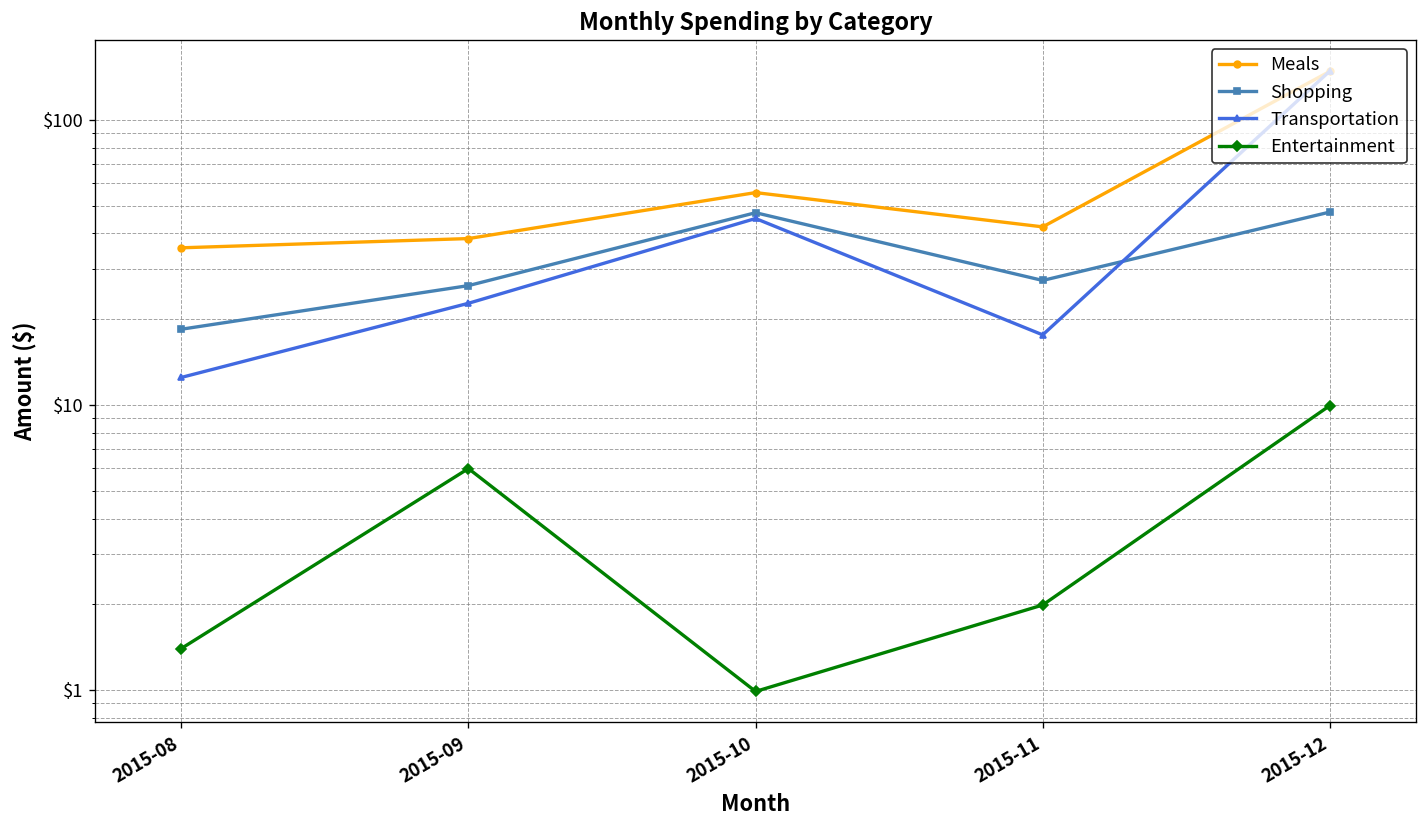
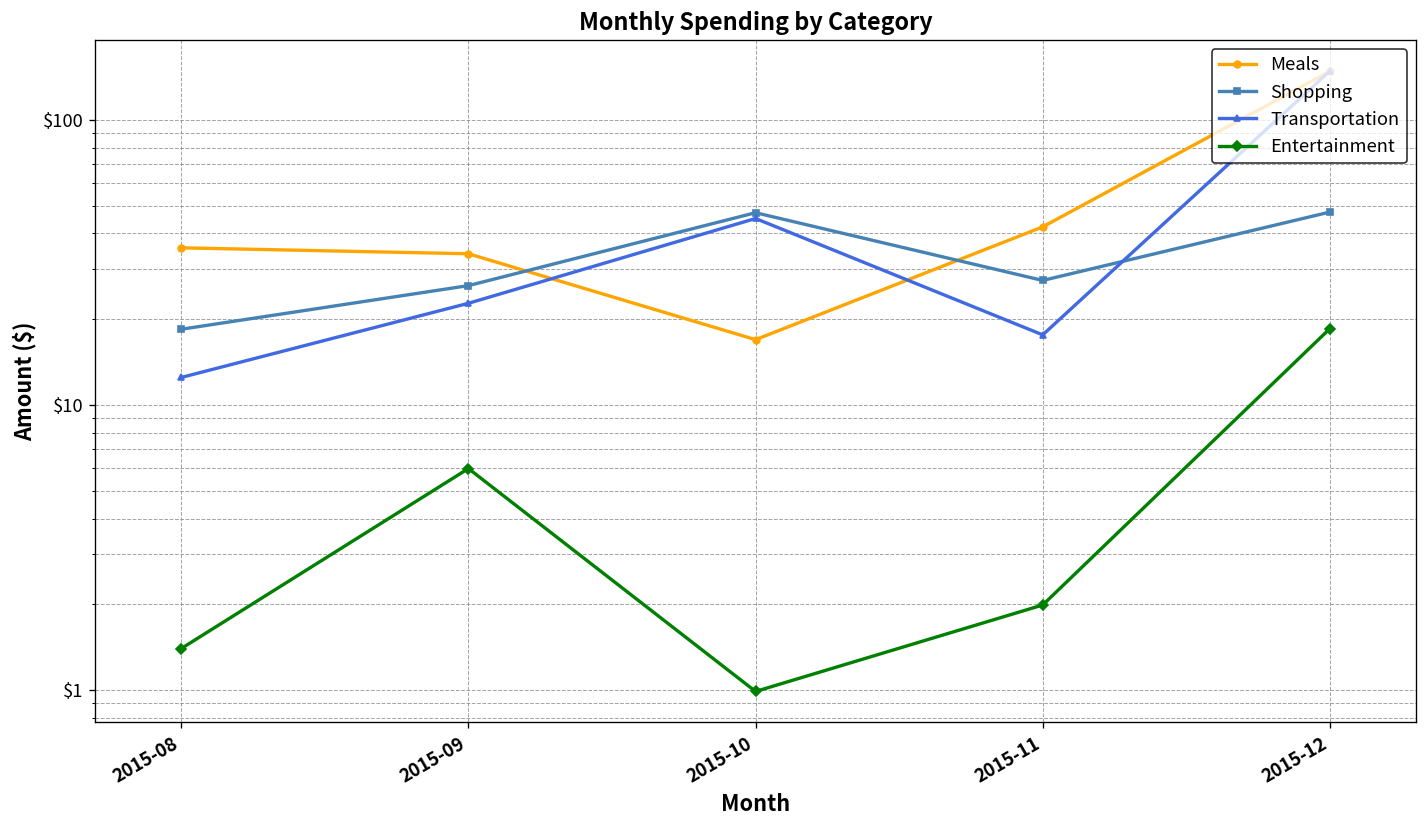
  {
    "Meals": {
      "2015-08": "$36",
-     "2015-09": "$38",
-     "2015-10": "$56",
+     "2015-09": "$34",
+     "2015-10": "$17",
      "2015-11": "$42"
    },
    "Entertainment": {
      "2015-08": "$1.4",
      "2015-09": "$6.0",
      "2015-10": "$1.0",
      "2015-11": "$2.0",
-     "2015-12": "$10.0"
+     "2015-12": "$19"
    }
  }
